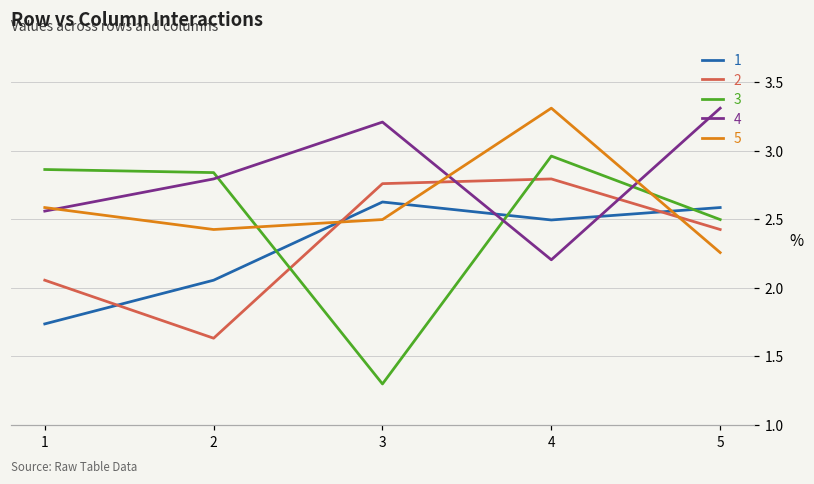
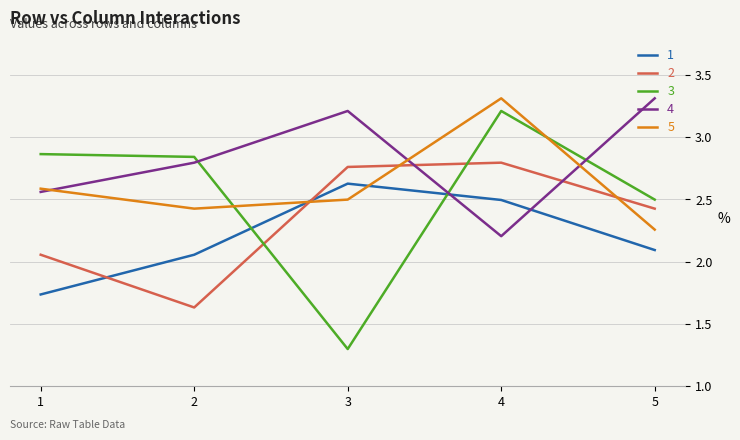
  {
    "1": {
      "1": 1.74,
      "2": 2.06,
      "3": 2.63,
      "4": 2.50,
-     "5": 2.59
+     "5": 2.09
    },
    "2": {
      "1": 2.06,
      "2": 1.63,
      "3": 2.76,
      "4": 2.80,
      "5": 2.43
    },
    "3": {
      "1": 2.86,
      "2": 2.84,
      "3": 1.30,
-     "4": 2.96,
+     "4": 3.21,
      "5": 2.50
    },
    "4": {
      "1": 2.56,
      "2": 2.80,
      "3": 3.21,
      "4": 2.21,
      "5": 3.31
    },
    "5": {
      "1": 2.59,
      "2": 2.43,
      "3": 2.50,
      "4": 3.31,
      "5": 2.26
    }
  }
